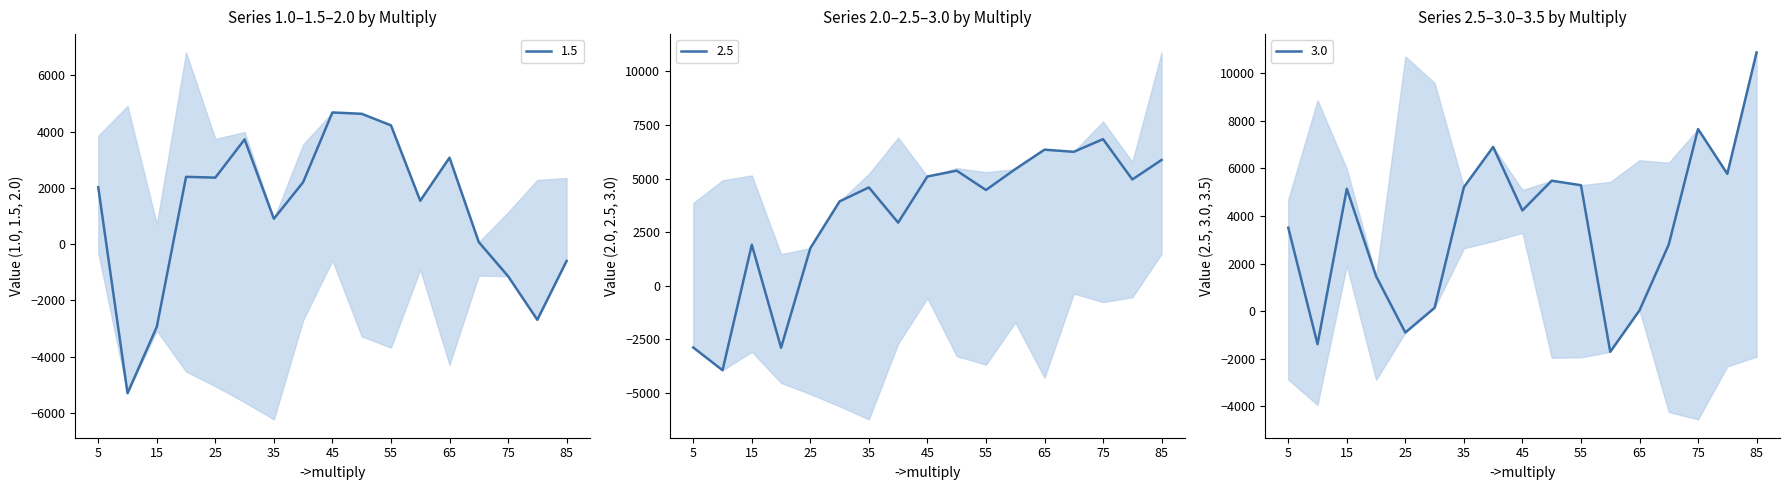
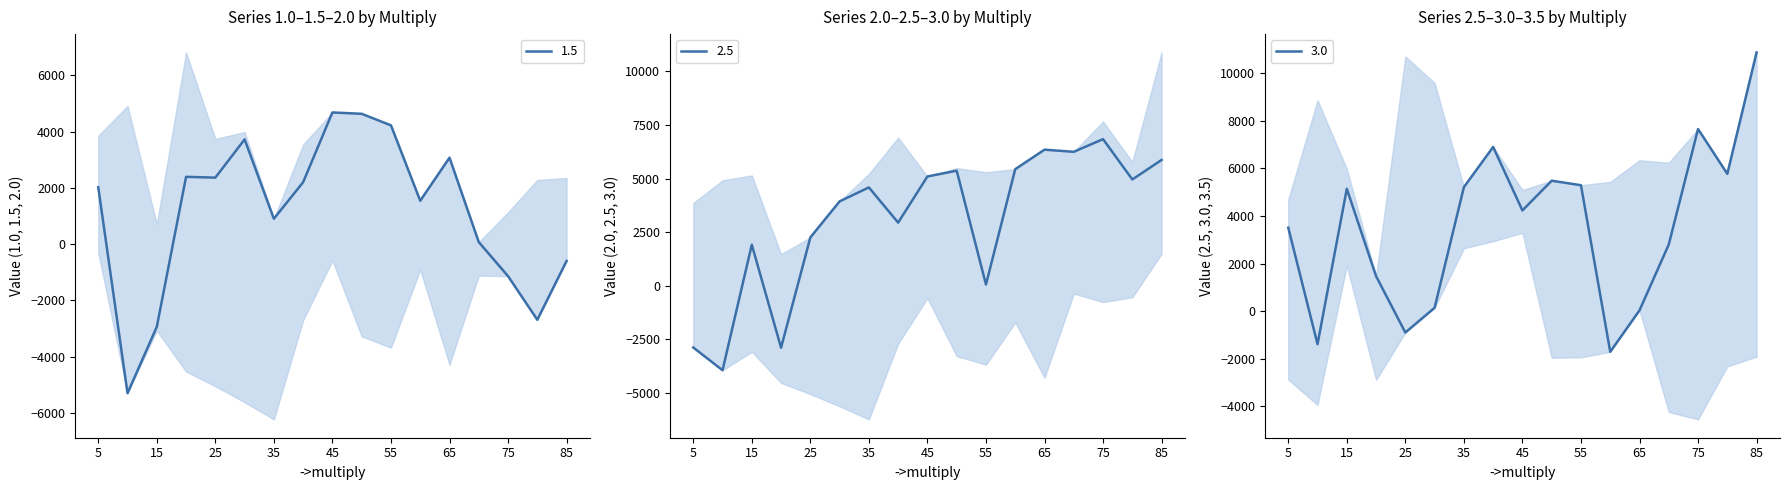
  {
    "Series 1.0–1.5–2.0 by Multiply": {
      "1.5": {
        "5": 2000,
        "15": -2900,
        "25": 2400,
        "75": -1100,
        "85": -600
      }
    },
    "Series 2.0–2.5–3.0 by Multiply": {
      "2.5": {
        "5": -2900,
        "15": 1900,
-       "25": 1800,
+       "25": 2300,
        "35": 4600,
-       "55": 4500,
+       "55": 100,
        "75": 6800,
        "85": 5900
      }
    },
    "Series 2.5–3.0–3.5 by Multiply": {
      "3.0": {
        "5": 3500,
        "15": 5100,
        "25": -900,
        "45": 4200,
        "65": 0
      }
    }
  }
